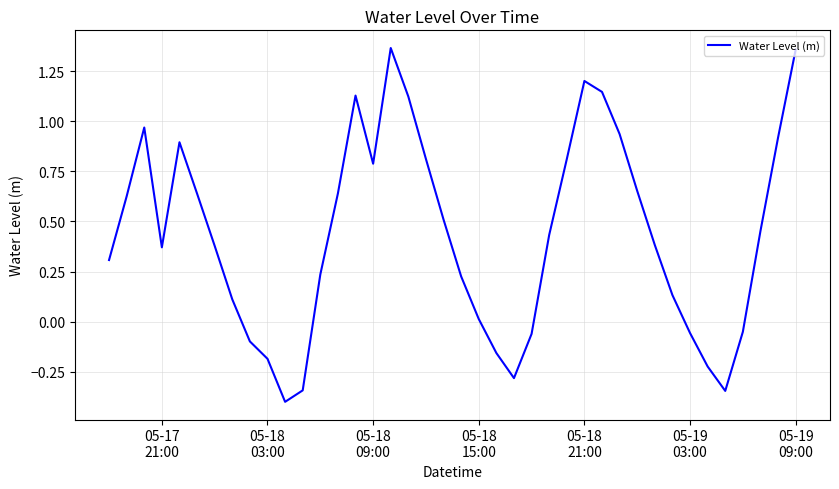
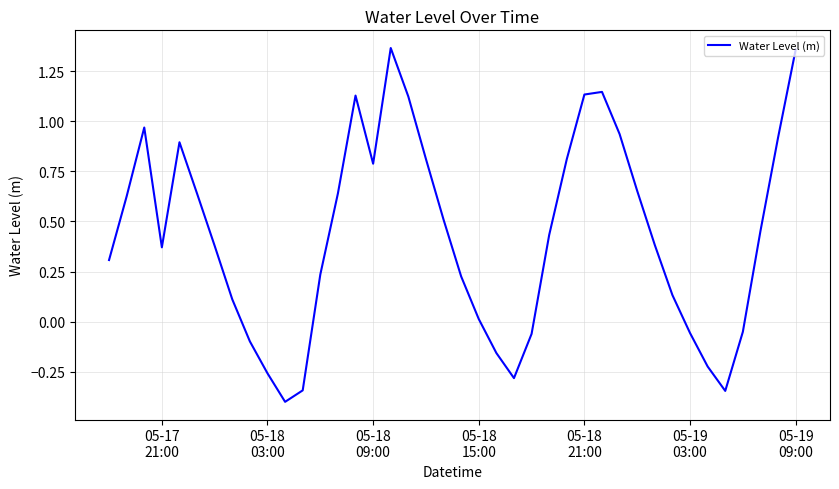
  {
    "05-17 21:00": 0.37,
-   "05-18 03:00": -0.19,
+   "05-18 03:00": -0.26,
    "05-18 09:00": 0.79,
    "05-18 15:00": 0.01,
-   "05-18 21:00": 1.20,
+   "05-18 21:00": 1.13,
    "05-19 03:00": -0.06
  }
